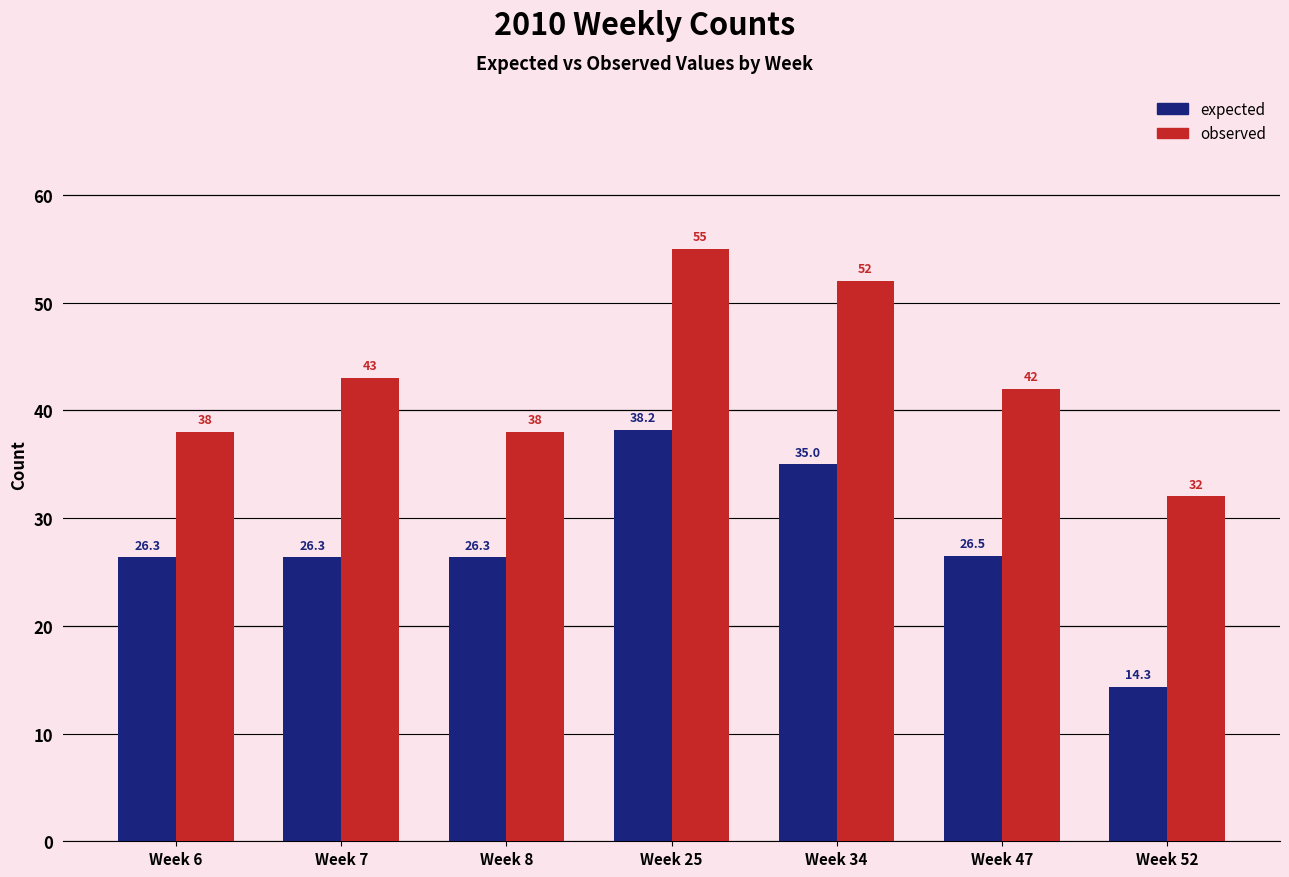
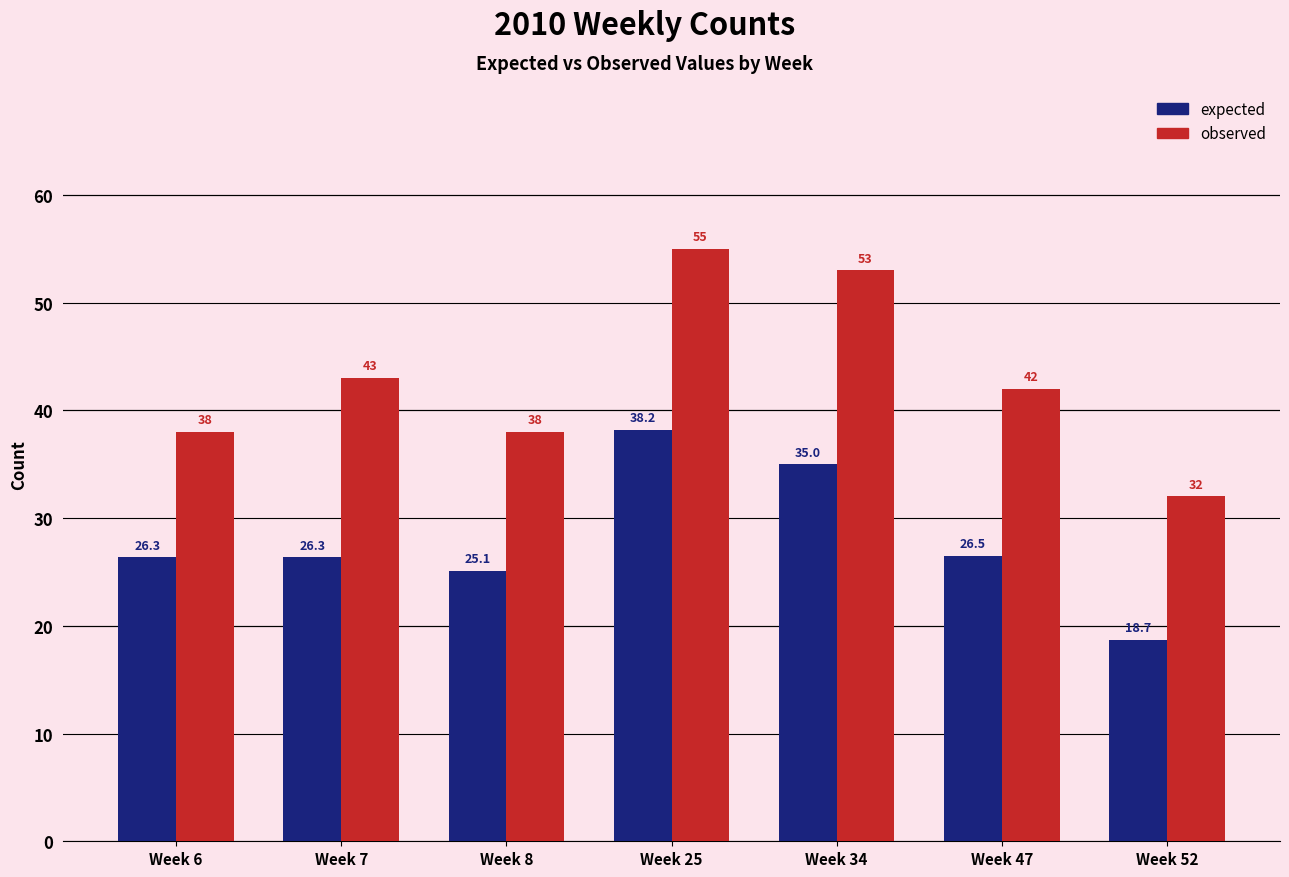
  {
    "expected": {
      "Week 6": 26.3,
      "Week 7": 26.3,
-     "Week 8": 26.3,
+     "Week 8": 25.1,
      "Week 25": 38.2,
      "Week 34": 35.0,
      "Week 47": 26.5,
-     "Week 52": 14.3
+     "Week 52": 18.7
    },
    "observed": {
      "Week 6": 38,
      "Week 7": 43,
      "Week 8": 38,
      "Week 25": 55,
-     "Week 34": 52,
+     "Week 34": 53,
      "Week 47": 42,
      "Week 52": 32
    }
  }
